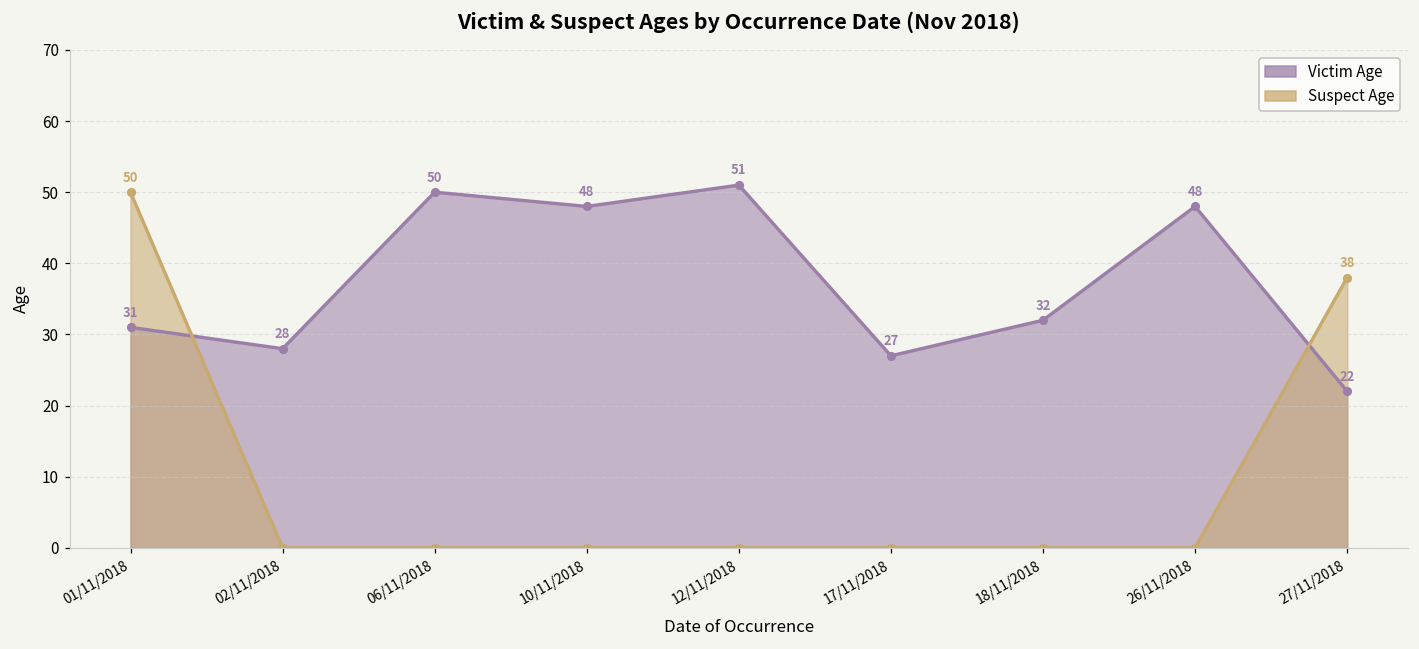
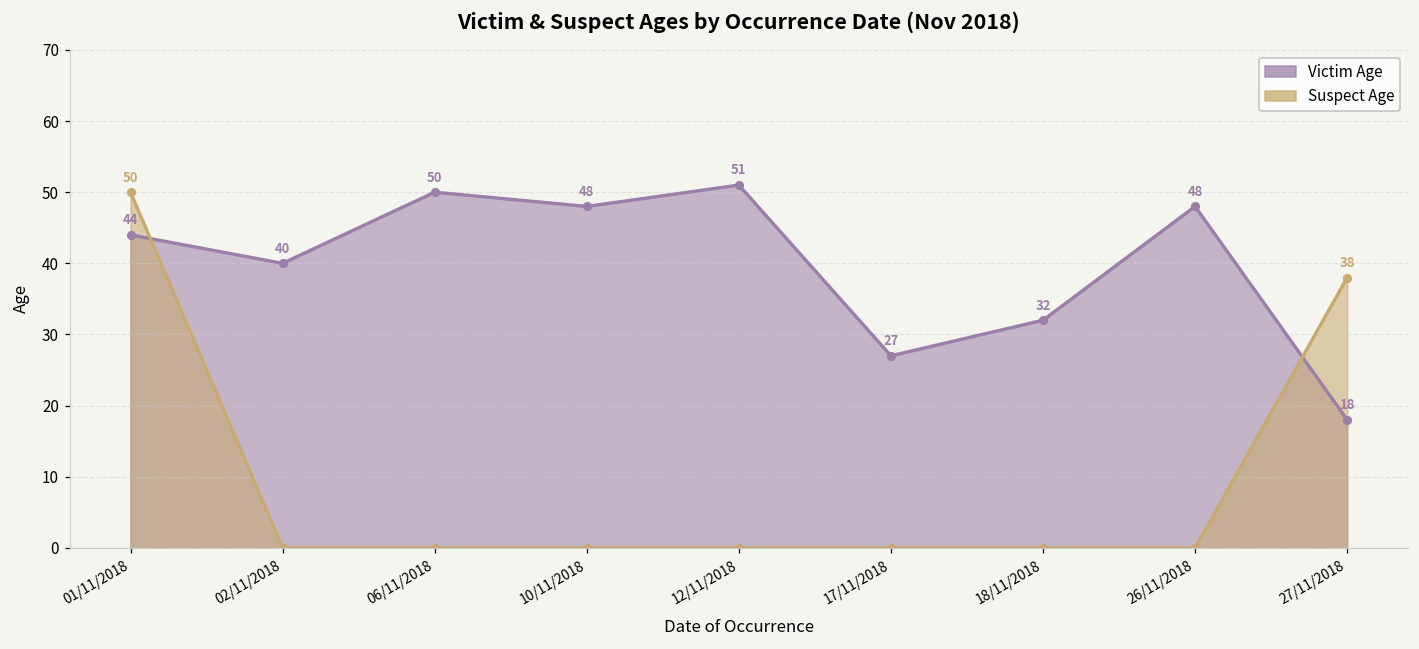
  {
    "Victim Age": {
-     "01/11/2018": 31,
-     "02/11/2018": 28,
+     "01/11/2018": 44,
+     "02/11/2018": 40,
      "06/11/2018": 50,
      "10/11/2018": 48,
      "12/11/2018": 51,
      "17/11/2018": 27,
      "18/11/2018": 32,
      "26/11/2018": 48,
-     "27/11/2018": 22
+     "27/11/2018": 18
    },
    "Suspect Age": {
      "01/11/2018": 50,
      "27/11/2018": 38
    }
  }
